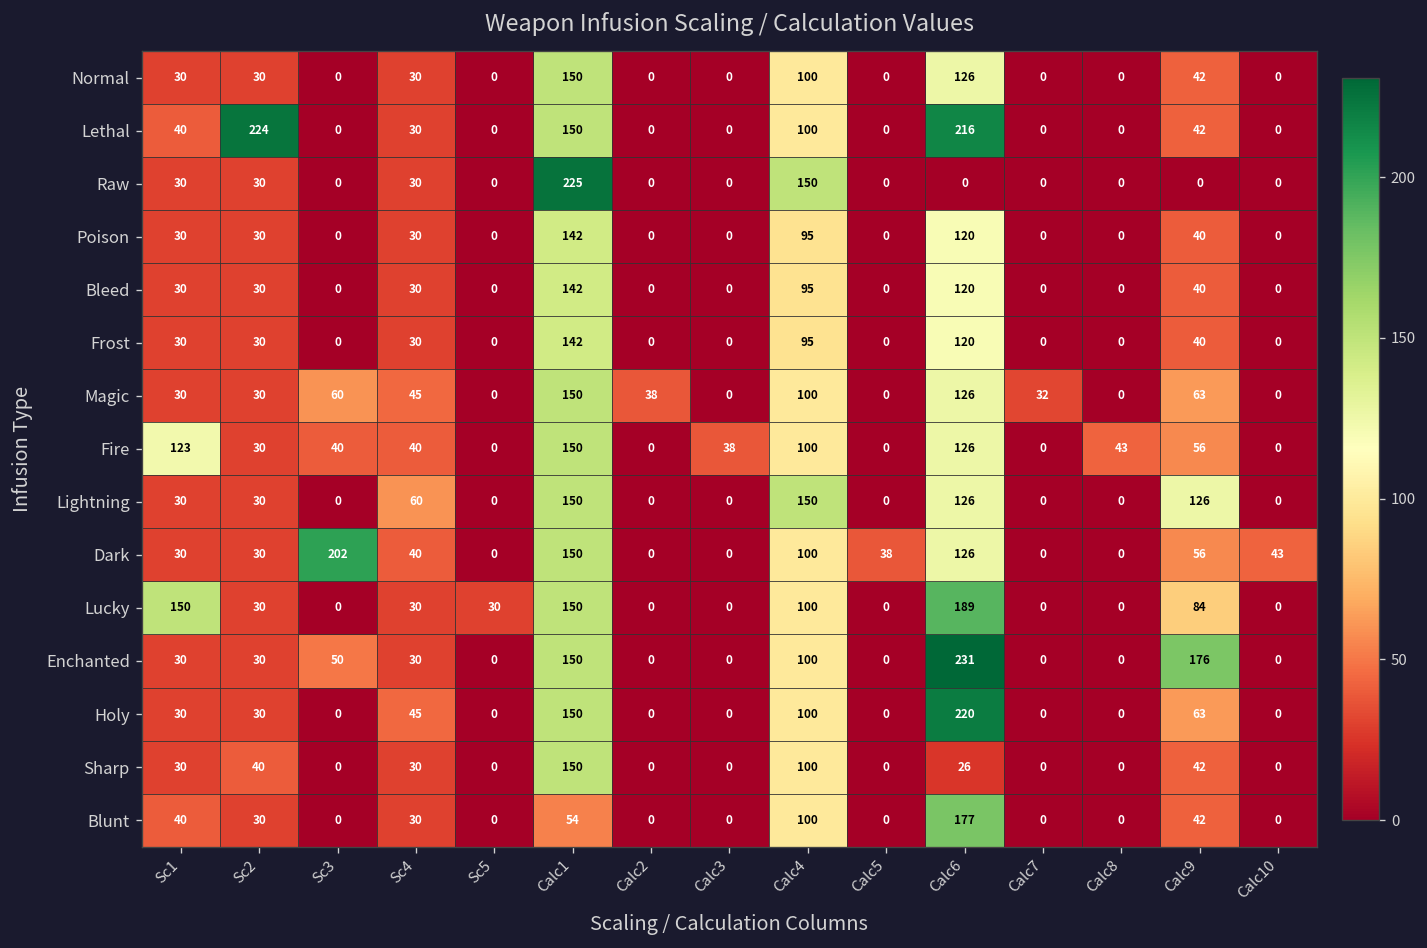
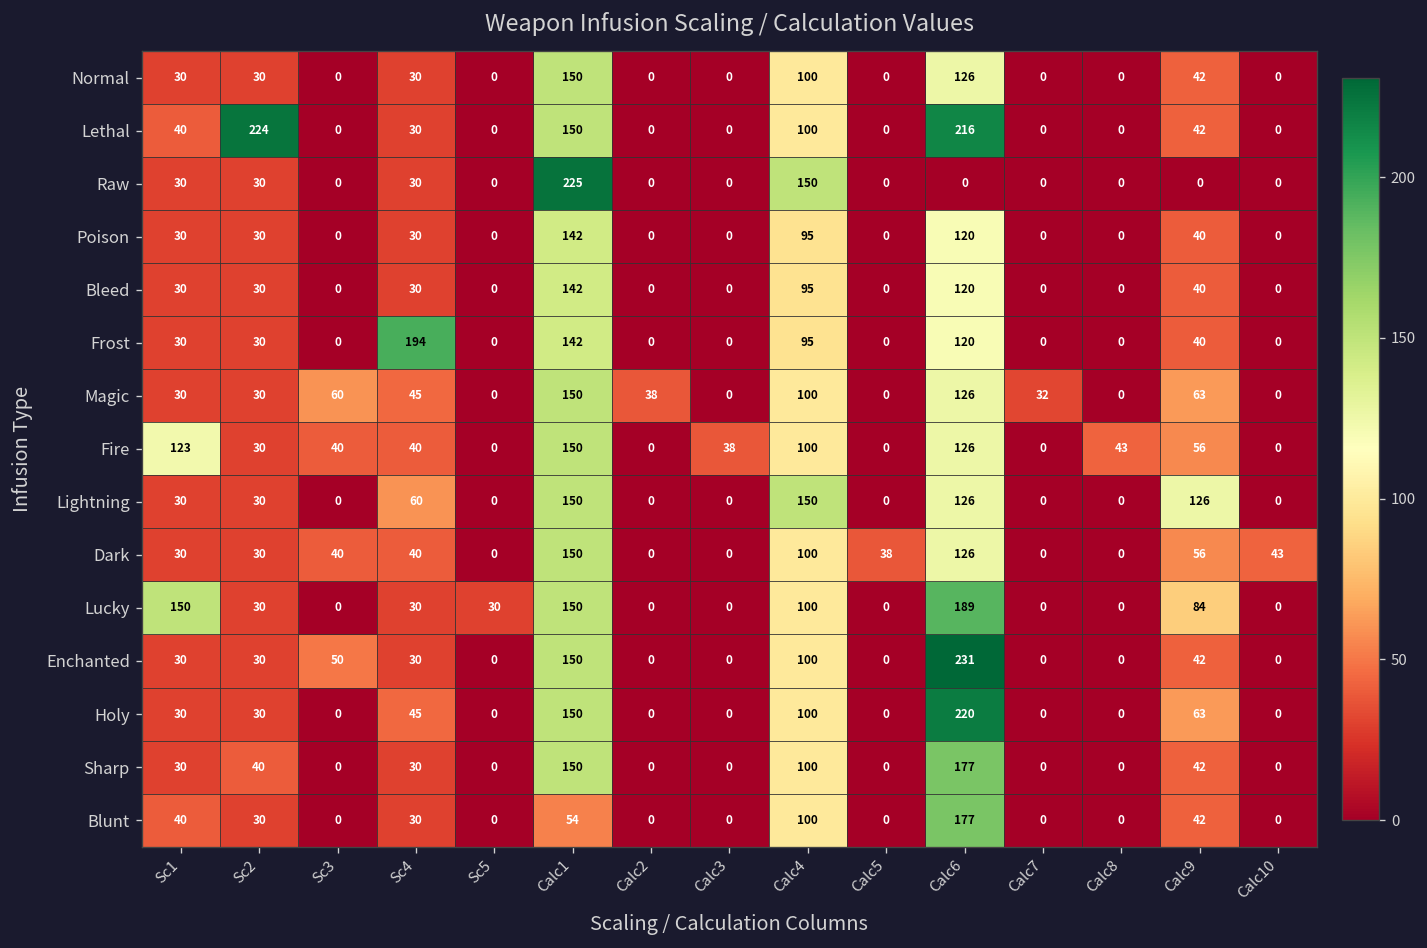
  {
    "Frost": {
      "Sc1": 30,
      "Sc2": 30,
      "Sc3": 0,
-     "Sc4": 30,
+     "Sc4": 194,
      "Sc5": 0,
      "Calc1": 142,
      "Calc2": 0,
      "Calc3": 0,
      "Calc4": 95,
      "Calc5": 0,
      "Calc6": 120,
      "Calc7": 0,
      "Calc8": 0,
      "Calc9": 40,
      "Calc10": 0
    },
    "Dark": {
      "Sc1": 30,
      "Sc2": 30,
-     "Sc3": 202,
+     "Sc3": 40,
      "Sc4": 40,
      "Sc5": 0,
      "Calc1": 150,
      "Calc2": 0,
      "Calc3": 0,
      "Calc4": 100,
      "Calc5": 38,
      "Calc6": 126,
      "Calc7": 0,
      "Calc8": 0,
      "Calc9": 56,
      "Calc10": 43
    },
    "Enchanted": {
      "Sc1": 30,
      "Sc2": 30,
      "Sc3": 50,
      "Sc4": 30,
      "Sc5": 0,
      "Calc1": 150,
      "Calc2": 0,
      "Calc3": 0,
      "Calc4": 100,
      "Calc5": 0,
      "Calc6": 231,
      "Calc7": 0,
      "Calc8": 0,
-     "Calc9": 176,
+     "Calc9": 42,
      "Calc10": 0
    },
    "Sharp": {
      "Sc1": 30,
      "Sc2": 40,
      "Sc3": 0,
      "Sc4": 30,
      "Sc5": 0,
      "Calc1": 150,
      "Calc2": 0,
      "Calc3": 0,
      "Calc4": 100,
      "Calc5": 0,
-     "Calc6": 26,
+     "Calc6": 177,
      "Calc7": 0,
      "Calc8": 0,
      "Calc9": 42,
      "Calc10": 0
    }
  }
